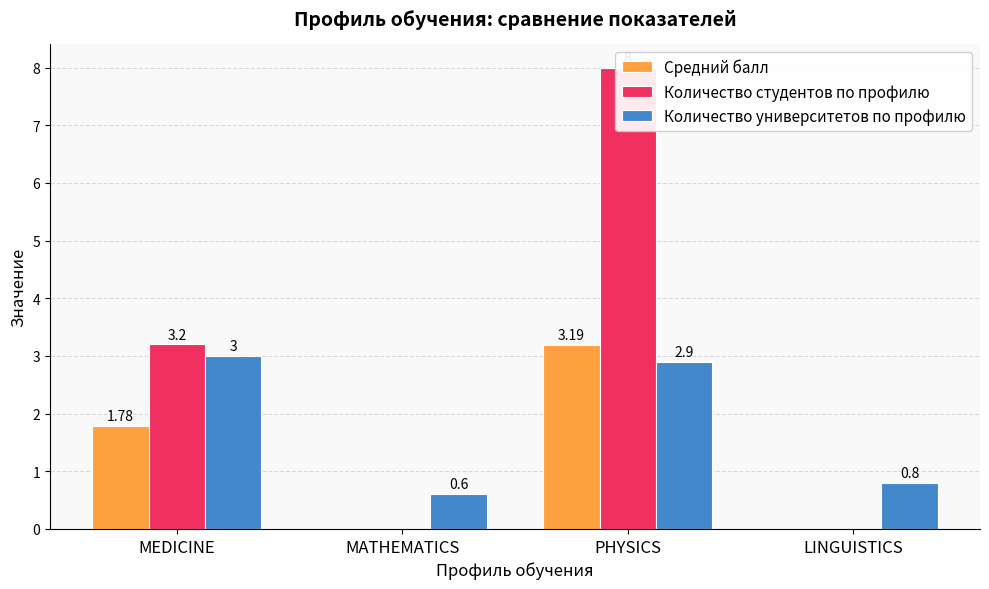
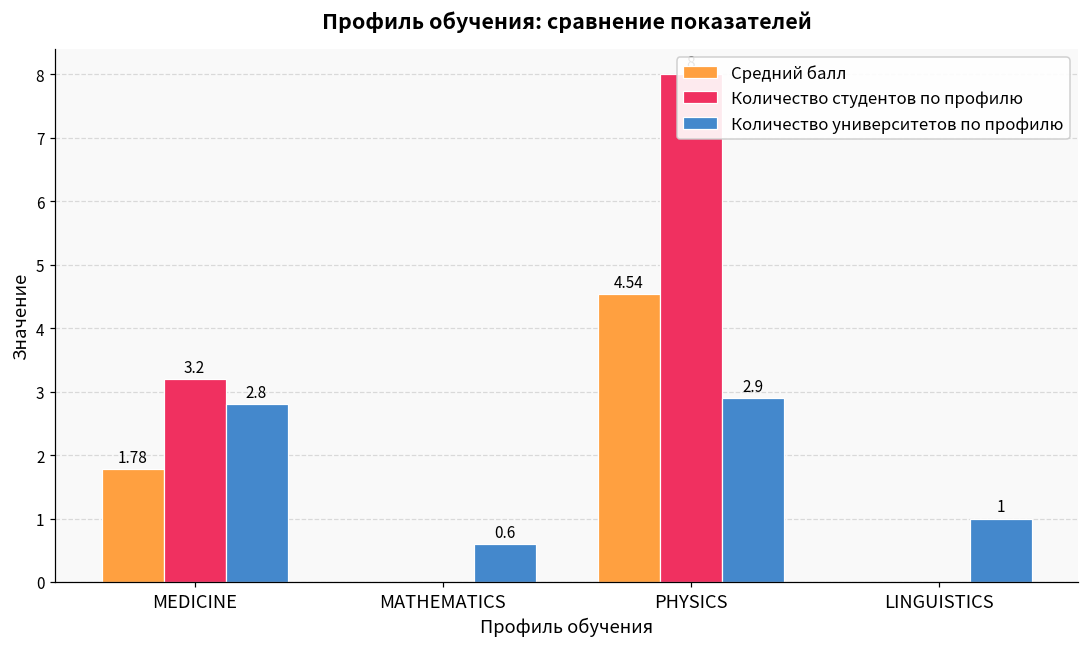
  {
    "Средний балл": {
      "MEDICINE": 1.78,
-     "PHYSICS": 3.19
+     "PHYSICS": 4.54
    },
    "Количество студентов по профилю": {
      "MEDICINE": 3.2
    },
    "Количество университетов по профилю": {
-     "MEDICINE": 3,
+     "MEDICINE": 2.8,
      "MATHEMATICS": 0.6,
      "PHYSICS": 2.9,
-     "LINGUISTICS": 0.8
+     "LINGUISTICS": 1
    }
  }
